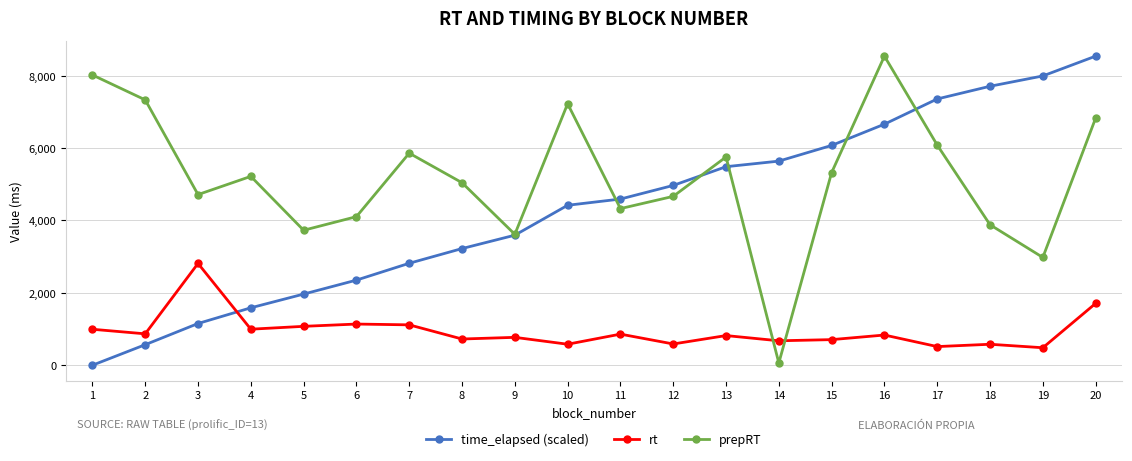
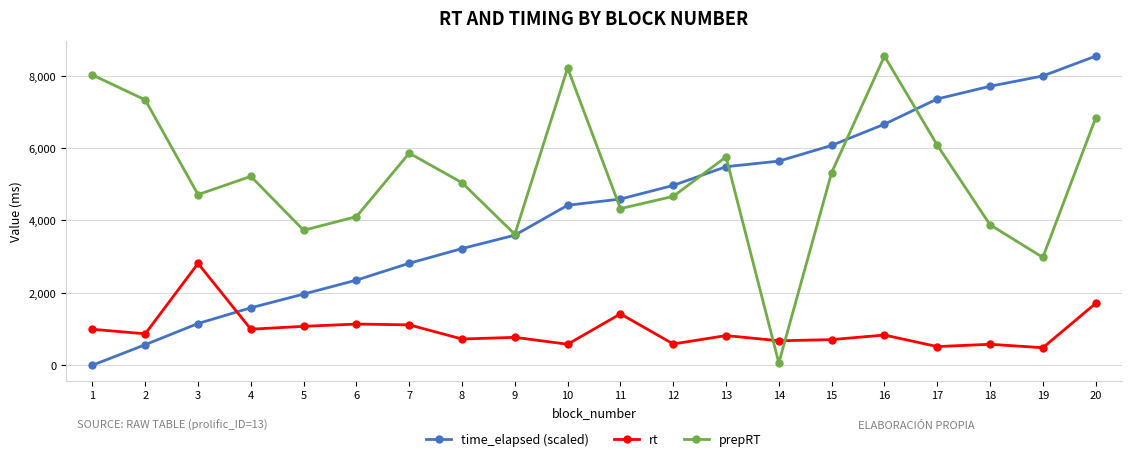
  {
    "time_elapsed (scaled)": {
      "1": "0",
      "10": "4,400",
      "11": "4,600",
      "20": "8,500"
    },
    "rt": {
      "1": "1,000",
      "10": "600",
-     "11": "900",
+     "11": "1,400",
      "20": "1,700"
    },
    "prepRT": {
      "1": "8,000",
-     "10": "7,200",
+     "10": "8,200",
      "11": "4,300",
      "20": "6,800"
    }
  }
